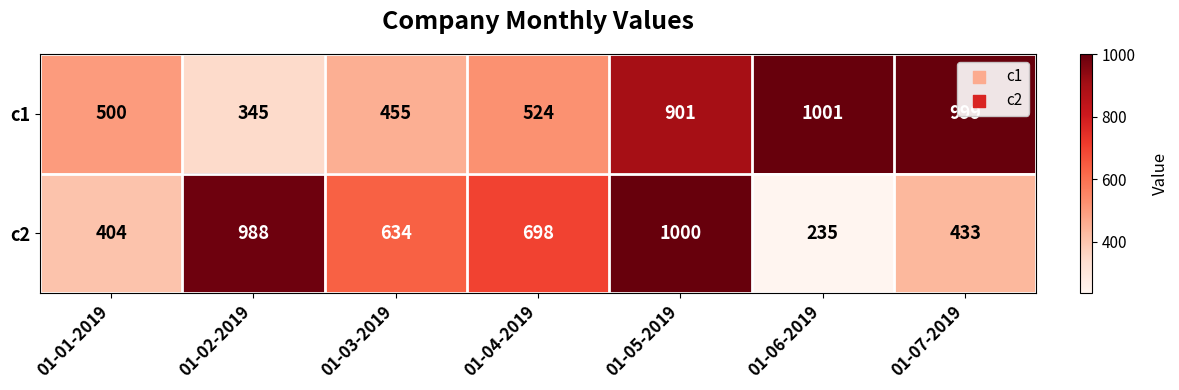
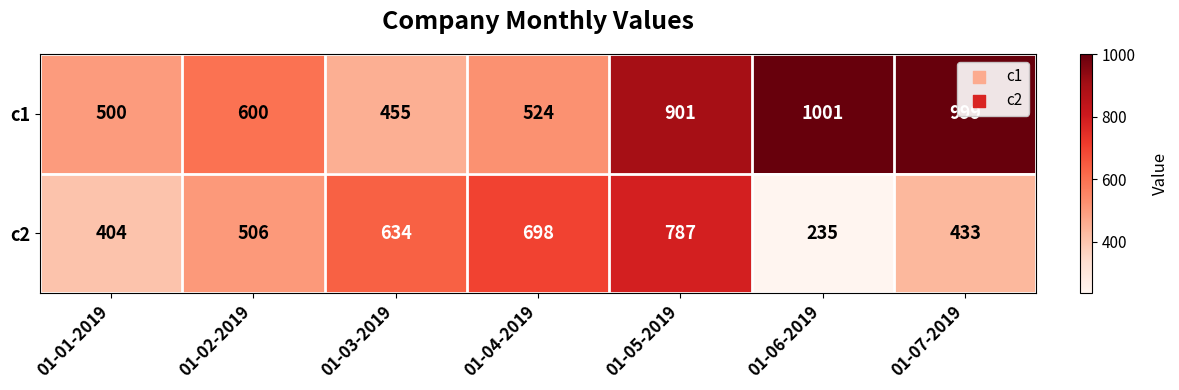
  {
    "c1": {
      "01-01-2019": 500,
-     "01-02-2019": 345,
+     "01-02-2019": 600,
      "01-03-2019": 455,
      "01-04-2019": 524,
      "01-05-2019": 901,
      "01-06-2019": 1001
    },
    "c2": {
      "01-01-2019": 404,
-     "01-02-2019": 988,
+     "01-02-2019": 506,
      "01-03-2019": 634,
      "01-04-2019": 698,
-     "01-05-2019": 1000,
+     "01-05-2019": 787,
      "01-06-2019": 235,
      "01-07-2019": 433
    }
  }
